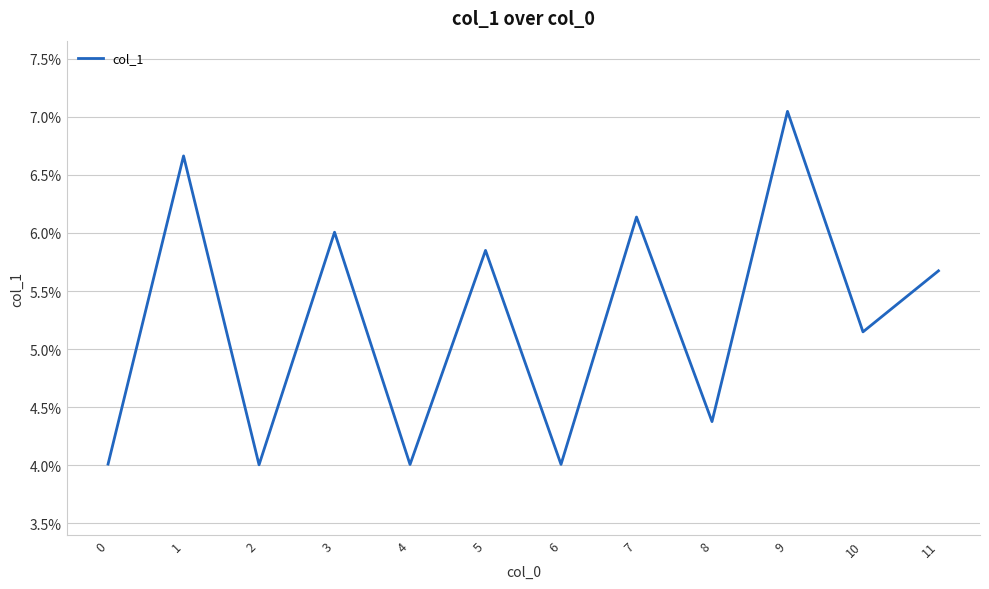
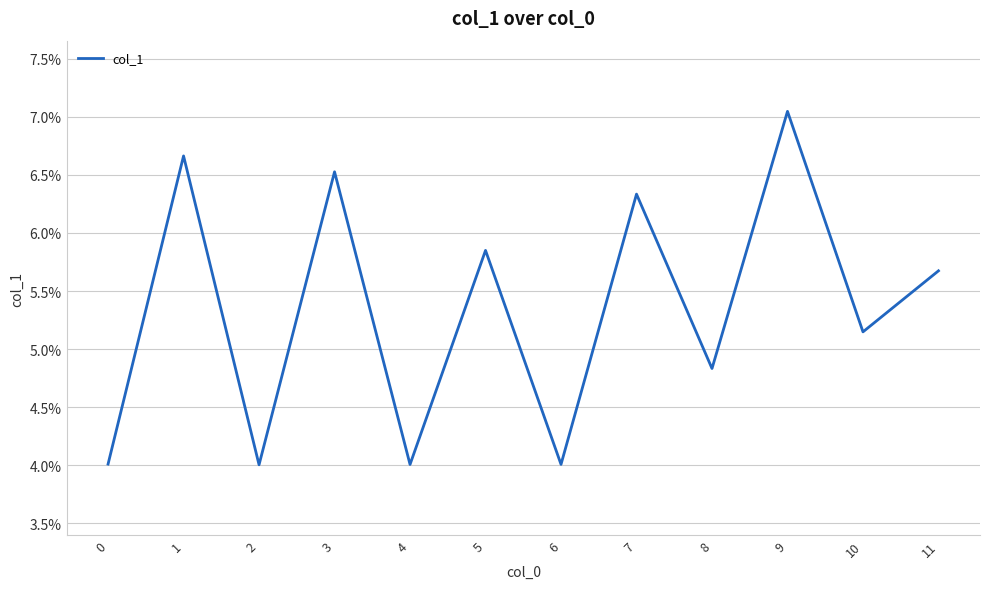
  {
    "0": "4.01%",
    "1": "6.66%",
    "2": "4.00%",
-   "3": "6.01%",
+   "3": "6.53%",
    "4": "4.01%",
    "5": "5.85%",
    "6": "4.01%",
-   "7": "6.14%",
-   "8": "4.38%",
+   "7": "6.33%",
+   "8": "4.83%",
    "9": "7.05%",
    "10": "5.15%",
    "11": "5.67%"
  }
